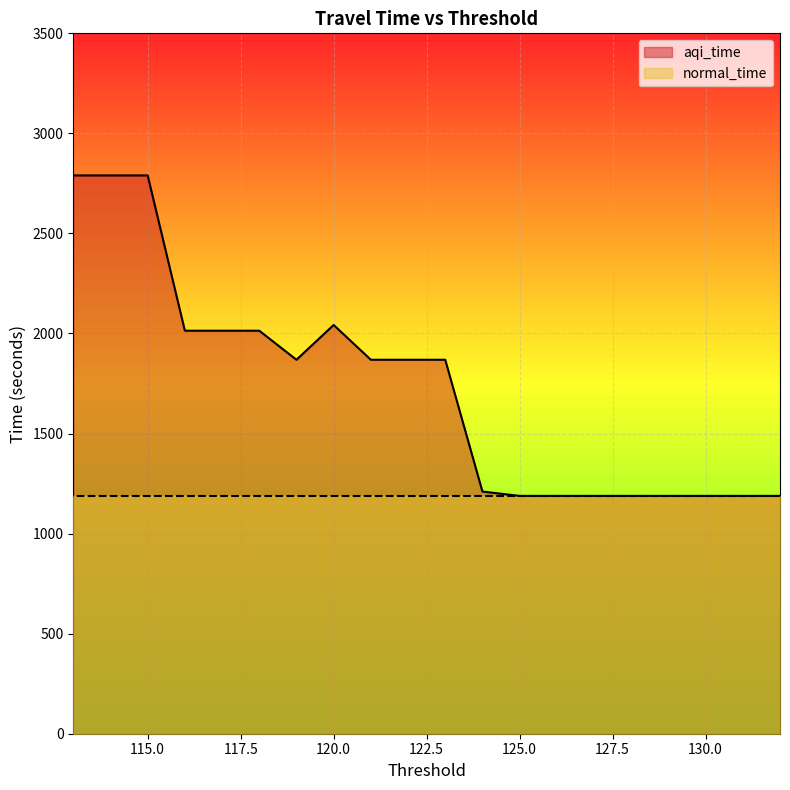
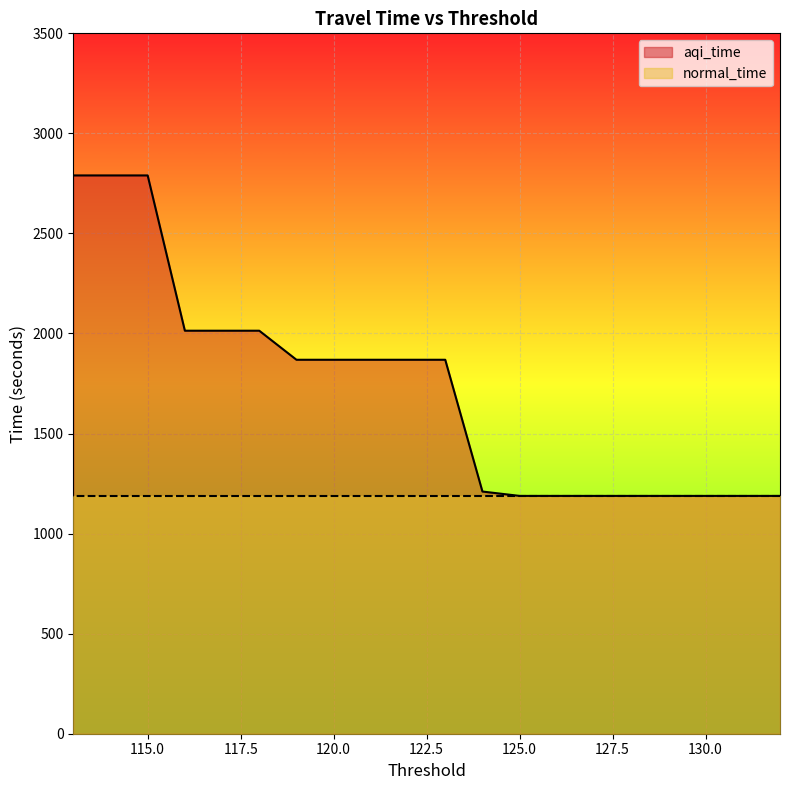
  {
    "aqi_time": {
      "115.0": 2790,
-     "120.0": 2040
+     "120.0": 1870
    },
    "normal_time": {
      "115.0": 1190,
      "120.0": 1190
    }
  }
